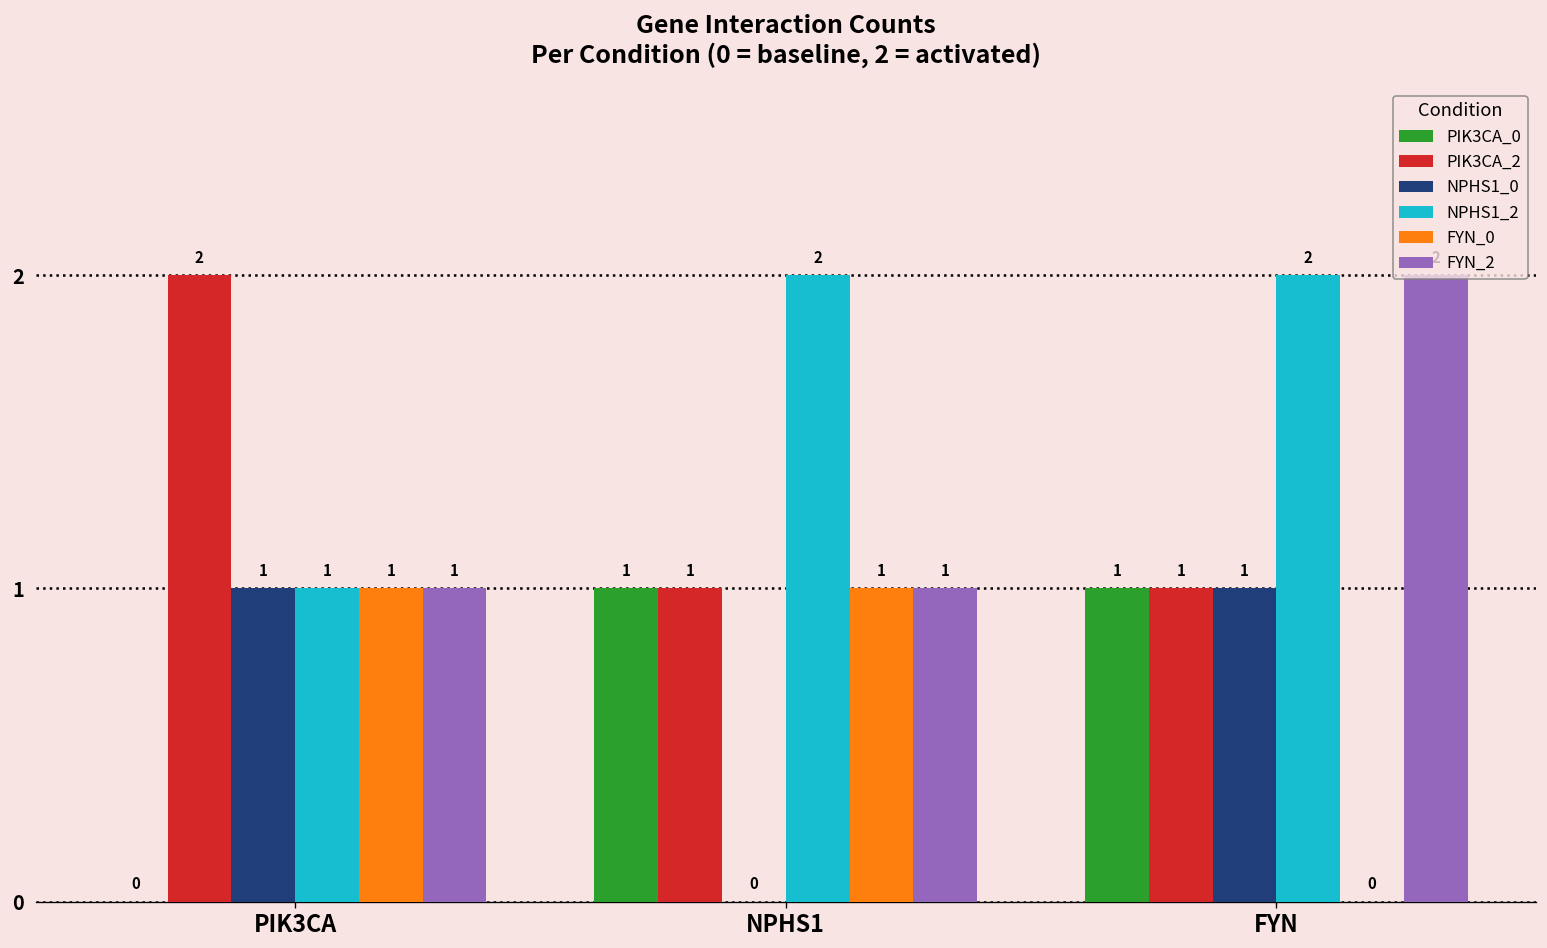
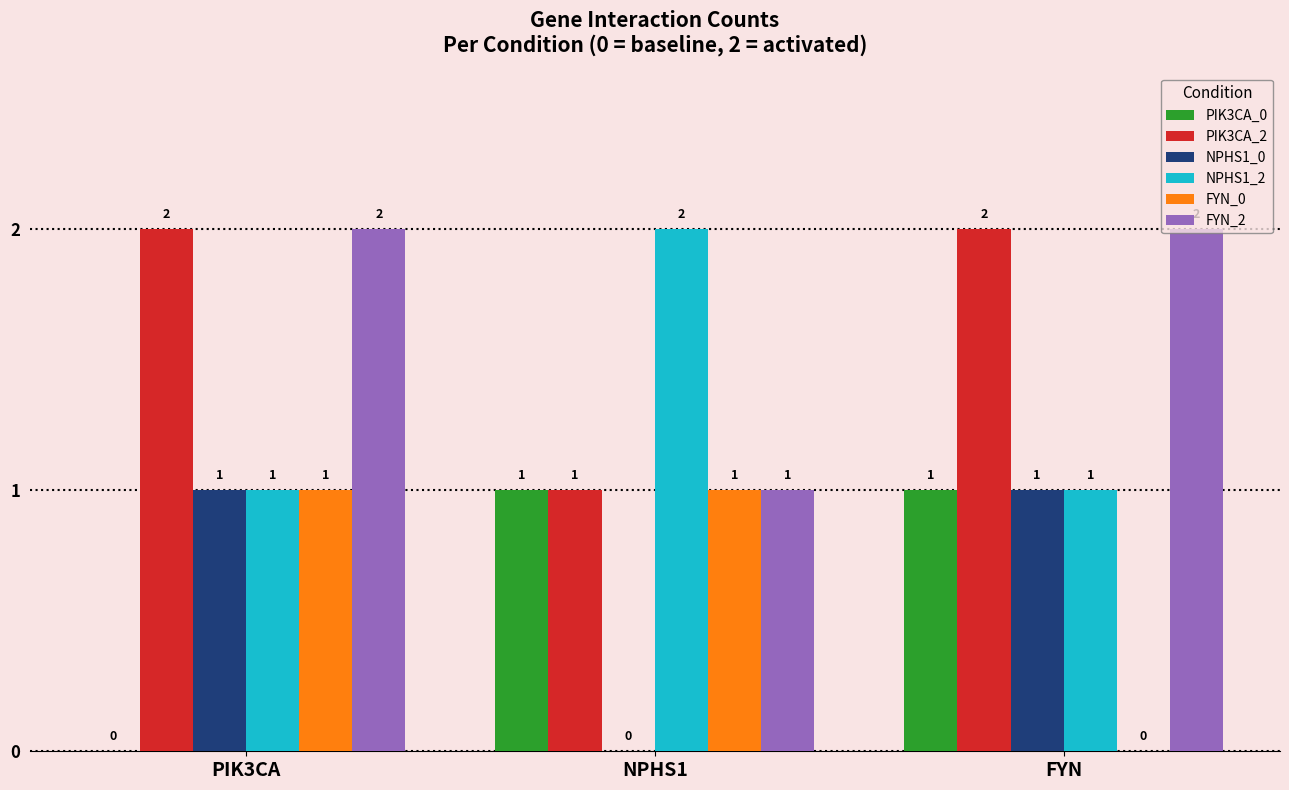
  {
    "PIK3CA_0": {
      "PIK3CA": 0,
      "NPHS1": 1,
      "FYN": 1
    },
    "PIK3CA_2": {
      "PIK3CA": 2,
      "NPHS1": 1,
-     "FYN": 1
+     "FYN": 2
    },
    "NPHS1_0": {
      "PIK3CA": 1,
      "NPHS1": 0,
      "FYN": 1
    },
    "NPHS1_2": {
      "PIK3CA": 1,
      "NPHS1": 2,
-     "FYN": 2
+     "FYN": 1
    },
    "FYN_0": {
      "PIK3CA": 1,
      "NPHS1": 1,
      "FYN": 0
    },
    "FYN_2": {
-     "PIK3CA": 1,
+     "PIK3CA": 2,
      "NPHS1": 1
    }
  }
